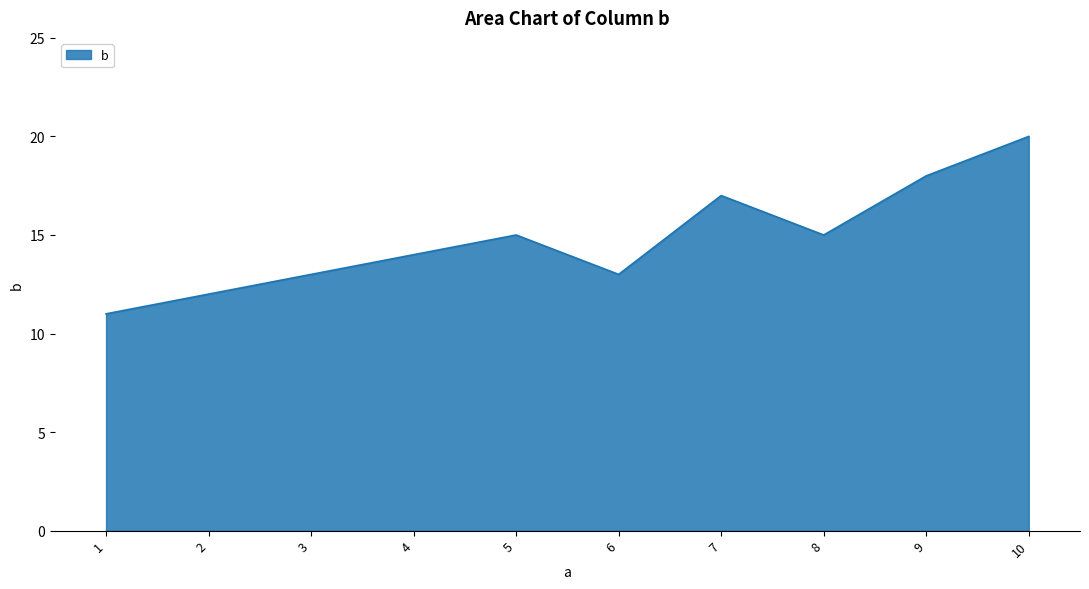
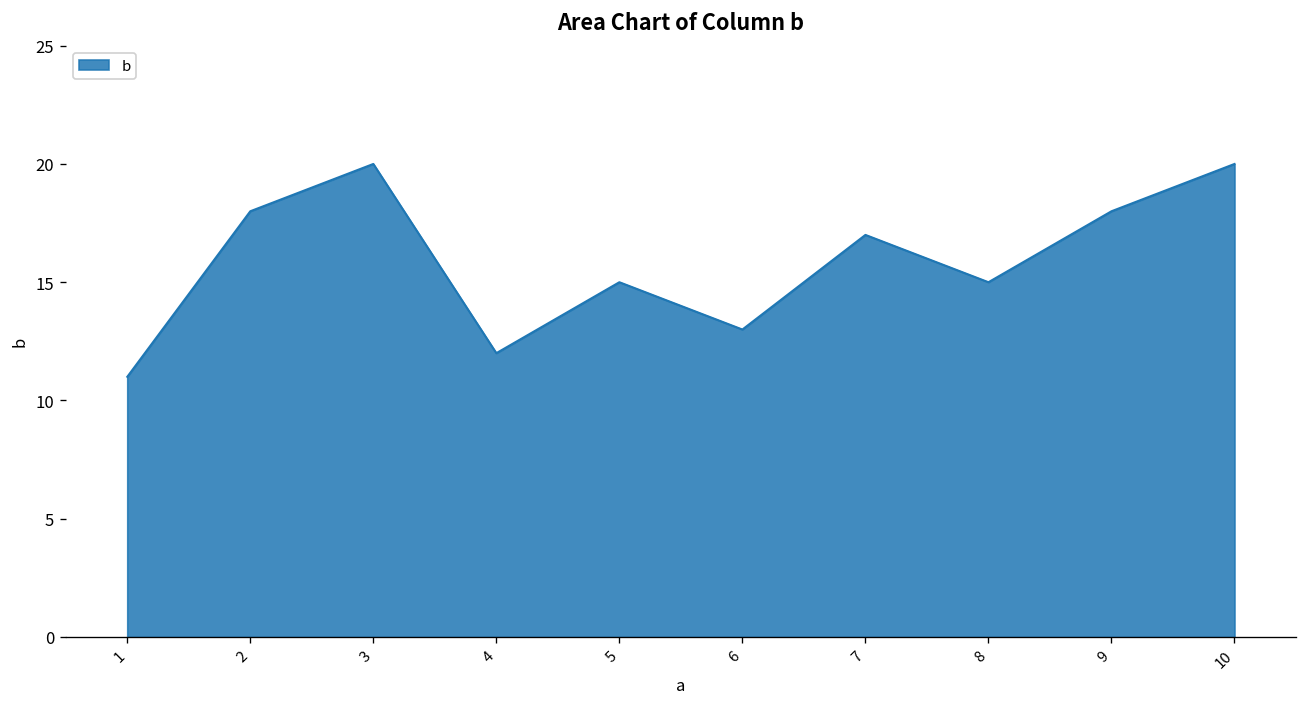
  {
    "1": 11,
-   "2": 12,
-   "3": 13,
-   "4": 14,
+   "2": 18,
+   "3": 20,
+   "4": 12,
    "5": 15,
    "6": 13,
    "7": 17,
    "8": 15,
    "9": 18,
    "10": 20
  }
